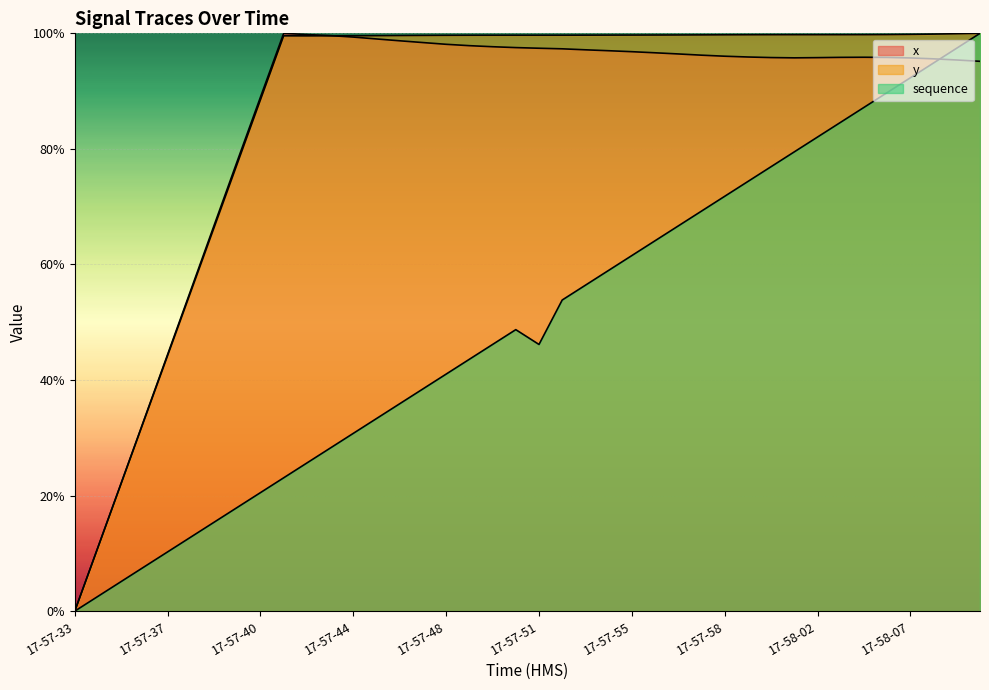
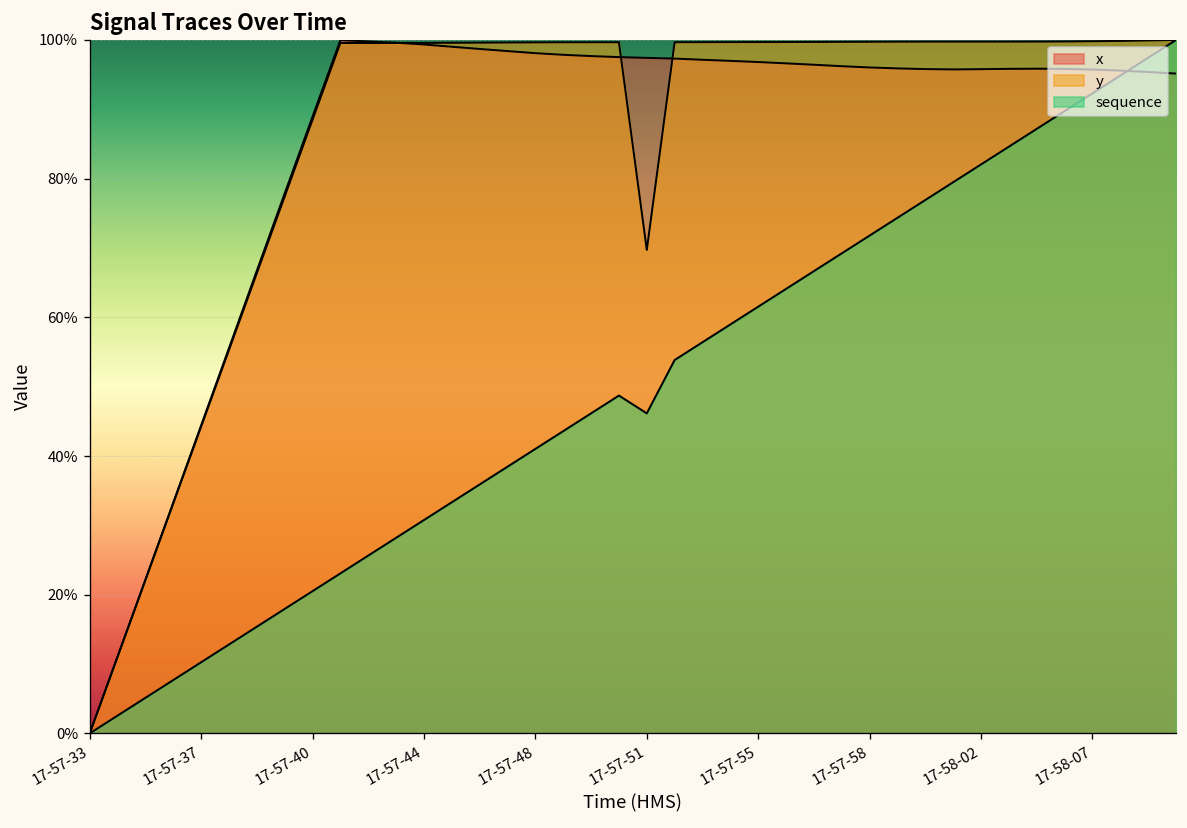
  {
    "x": {
      "17-57-40": "89%",
      "17-57-48": "98%",
      "17-57-51": "97%",
      "17-57-58": "96%"
    },
    "y": {
      "17-57-40": "88%",
      "17-57-48": "100%",
-     "17-57-51": "100%",
+     "17-57-51": "70%",
      "17-57-58": "100%",
      "17-58-07": "100%"
    },
    "sequence": {
      "17-57-37": "10%",
      "17-57-40": "21%",
      "17-57-44": "31%",
      "17-57-48": "41%",
      "17-57-51": "46%",
      "17-57-58": "72%"
    }
  }
